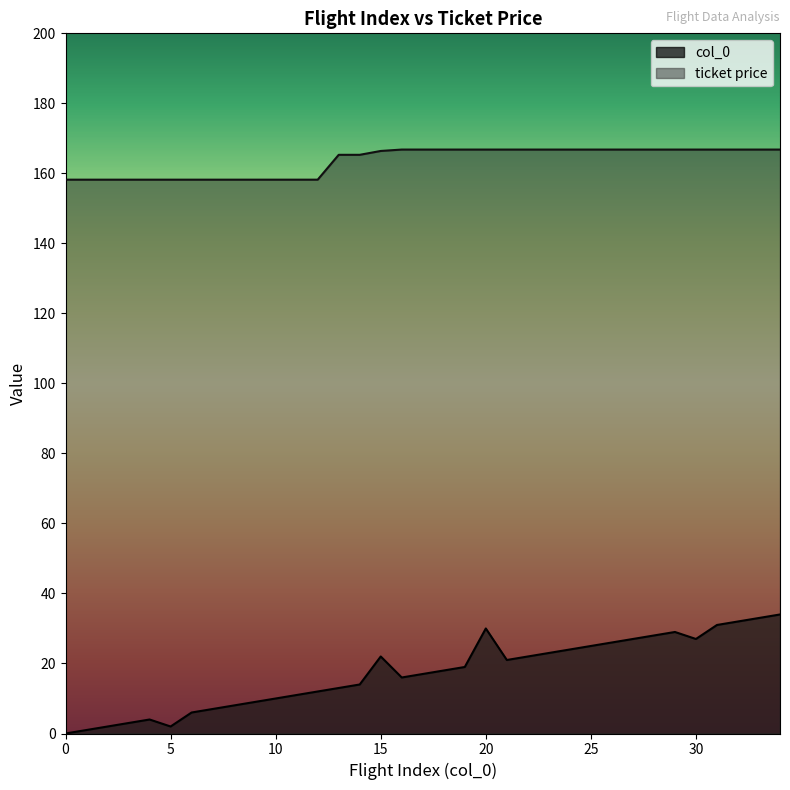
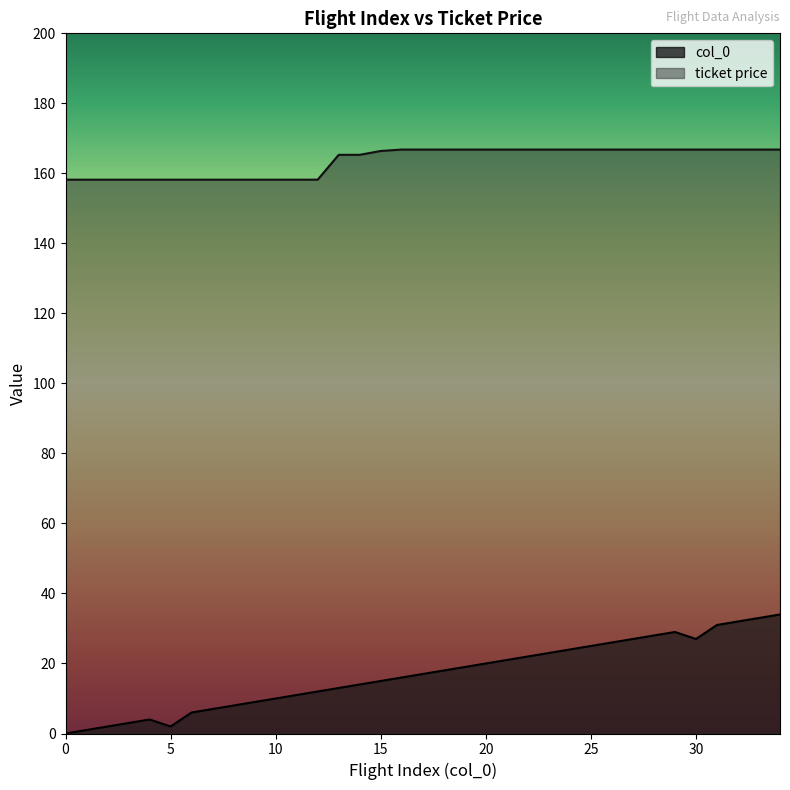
  {
    "col_0": {
      "0": 0,
      "5": 2,
      "10": 10,
-     "15": 22,
-     "20": 30,
+     "15": 15,
+     "20": 20,
      "25": 25,
      "30": 27
    },
    "ticket price": {
      "0": 158,
      "5": 158,
      "10": 158,
      "15": 166,
      "20": 167,
      "25": 167,
      "30": 167
    }
  }
